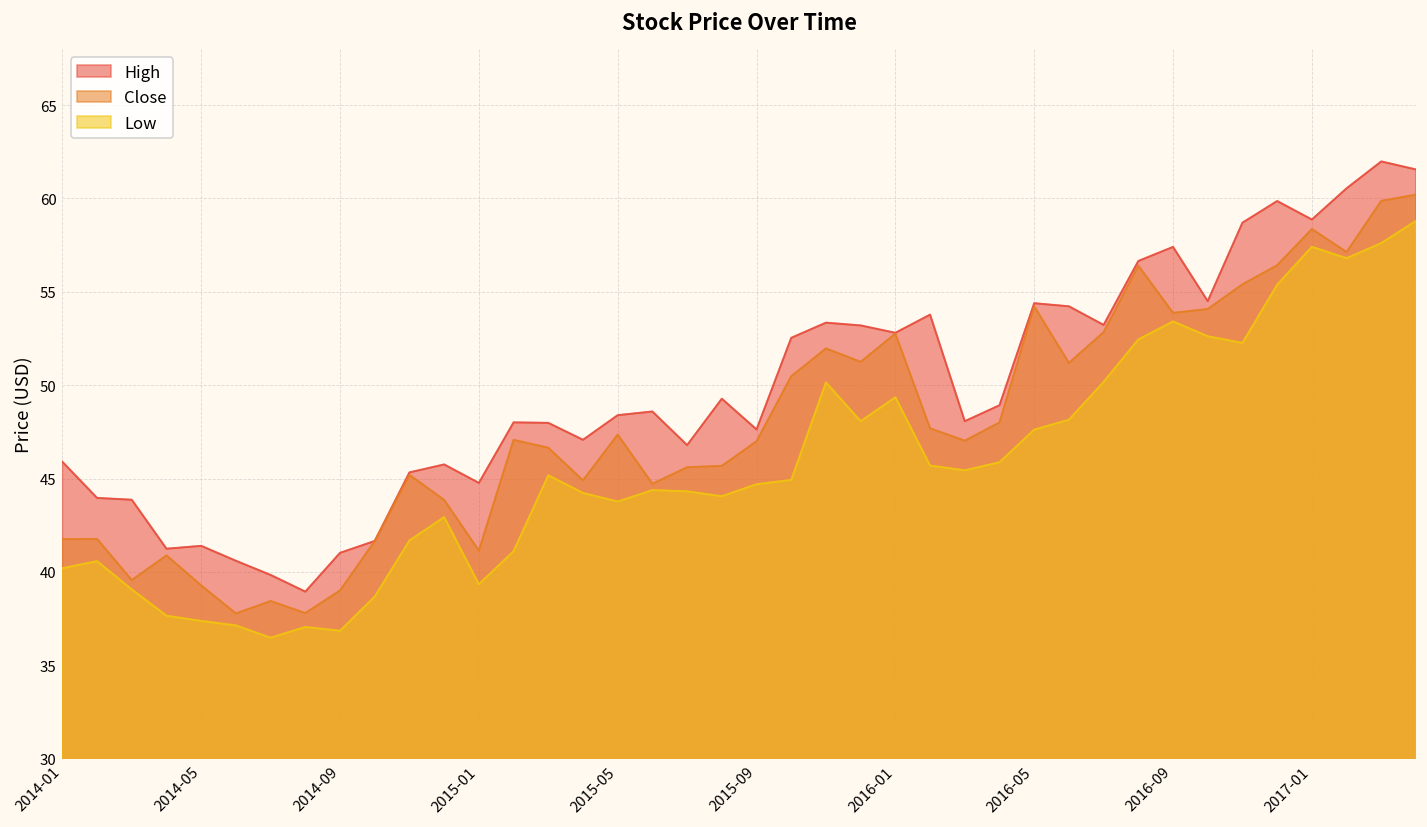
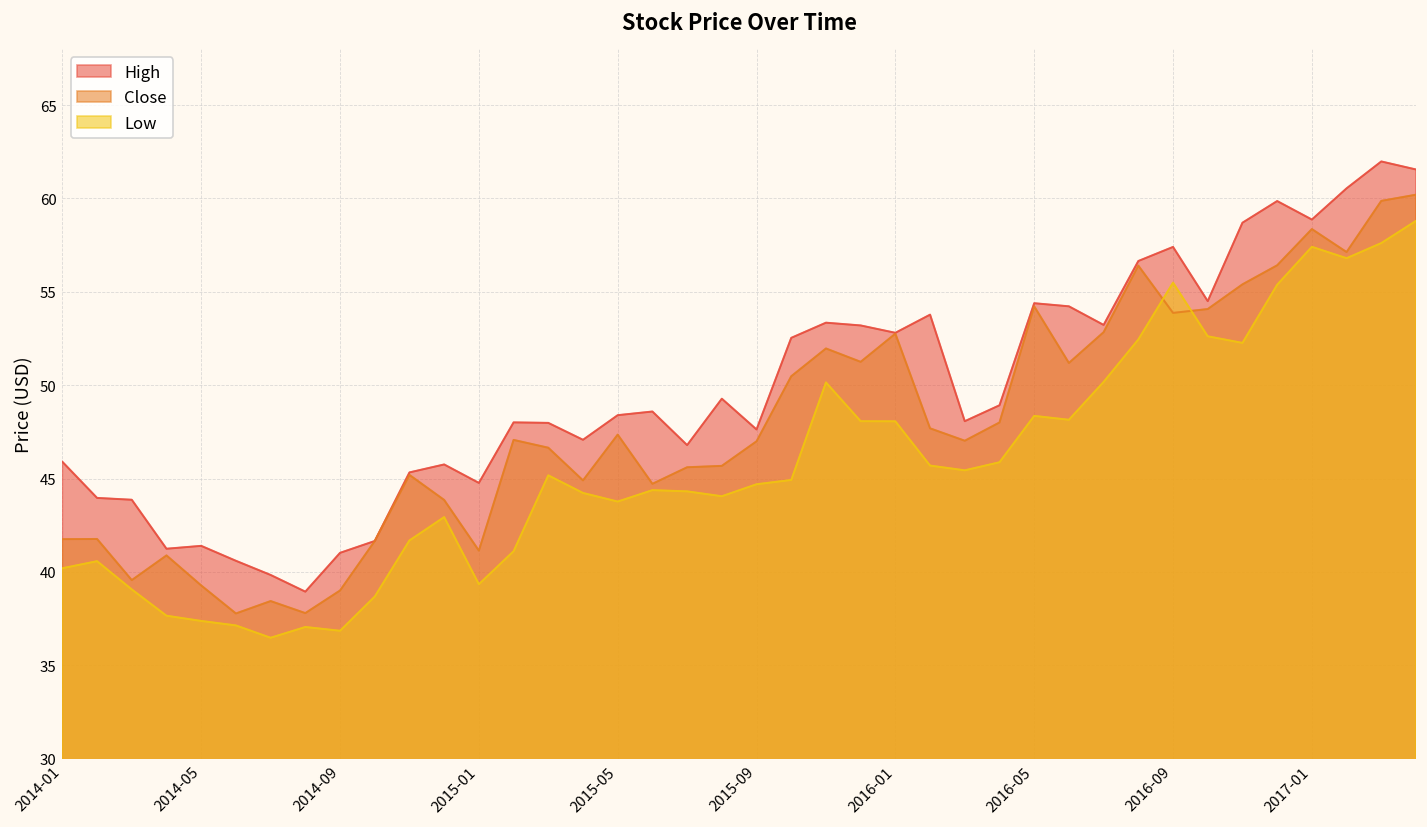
  {
    "Low": {
      "2014-01": 40.2,
      "2014-05": 37.4,
      "2014-09": 36.9,
      "2015-01": 39.3,
      "2015-05": 43.8,
      "2015-09": 44.7,
-     "2016-01": 49.4,
-     "2016-05": 47.6,
-     "2016-09": 53.4,
+     "2016-01": 48.1,
+     "2016-05": 48.4,
+     "2016-09": 55.5,
      "2017-01": 57.4
    }
  }
